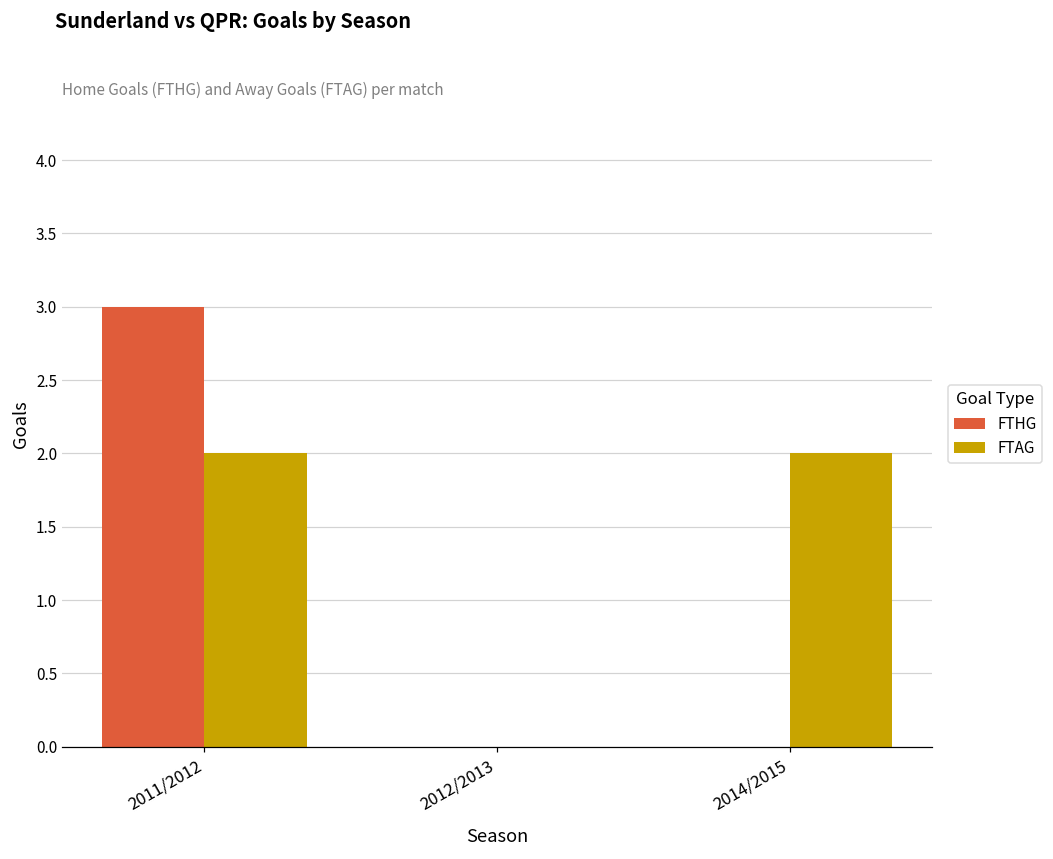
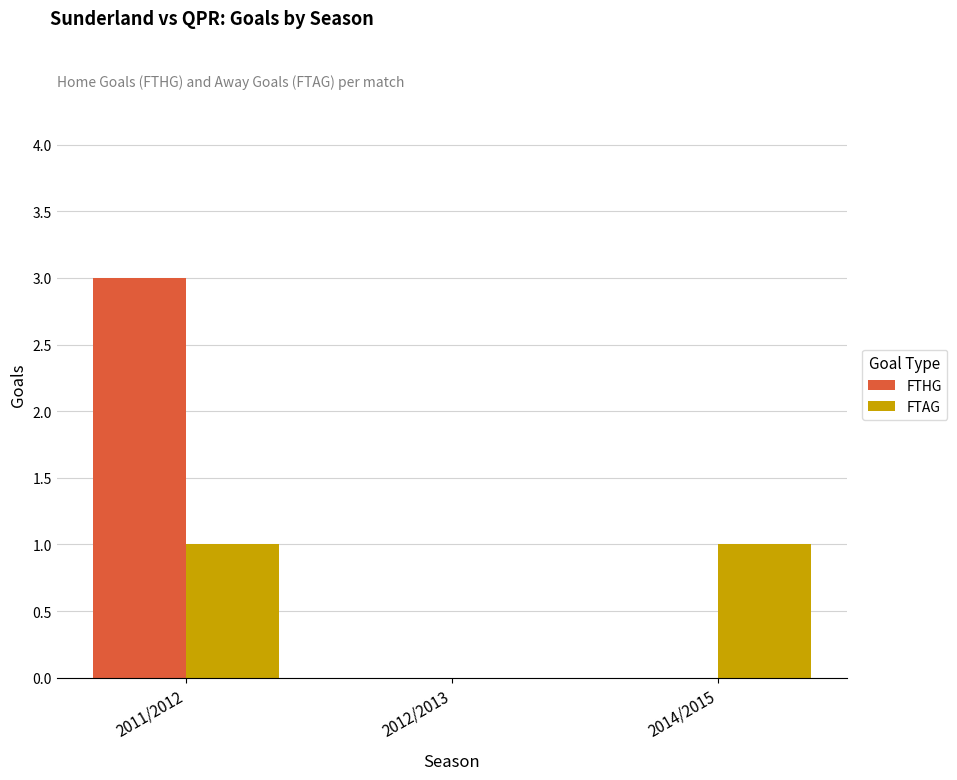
  {
    "FTHG": {
      "2011/2012": 3,
      "2012/2013": 0,
      "2014/2015": 0
    },
    "FTAG": {
-     "2011/2012": 2,
+     "2011/2012": 1,
      "2012/2013": 0,
-     "2014/2015": 2
+     "2014/2015": 1
    }
  }
